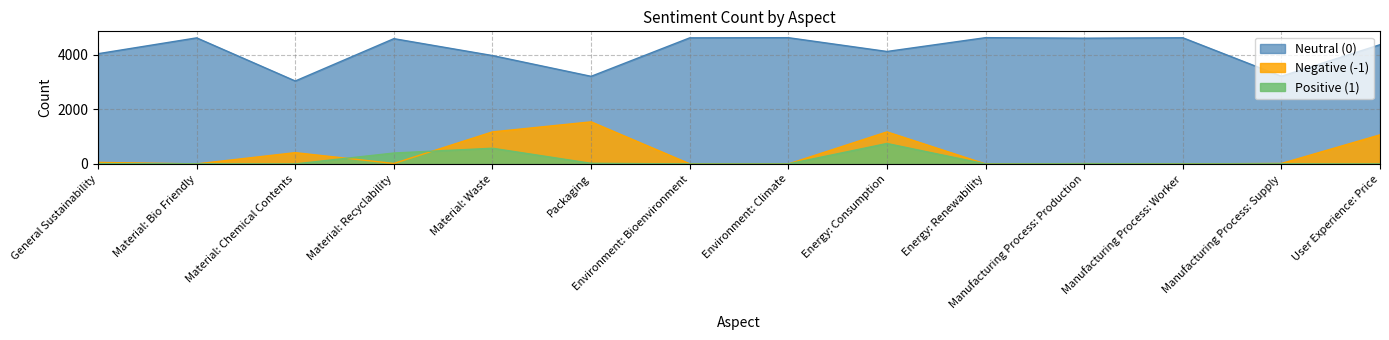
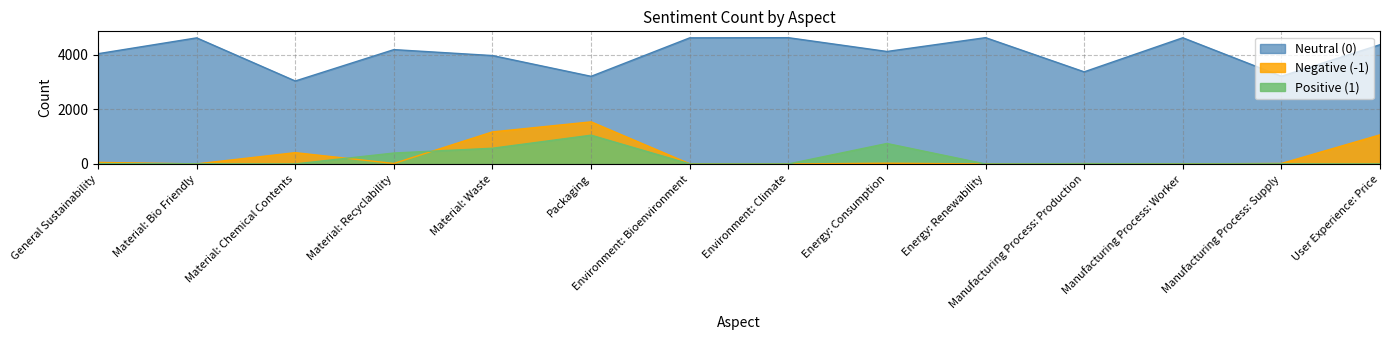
  {
    "Neutral (0)": {
      "General Sustainability": 4000,
      "Material: Bio Friendly": 4600,
      "Material: Chemical Contents": 3000,
-     "Material: Recyclability": 4600,
+     "Material: Recyclability": 4200,
      "Material: Waste": 4000,
      "Packaging": 3200,
      "Environment: Bioenvironment": 4600,
      "Environment: Climate": 4600,
      "Energy: Consumption": 4100,
      "Energy: Renewability": 4600,
-     "Manufacturing Process: Production": 4600,
+     "Manufacturing Process: Production": 3400,
      "Manufacturing Process: Worker": 4600,
      "User Experience: Price": 4400
    },
    "Negative (-1)": {
      "Material: Chemical Contents": 400,
      "Material: Recyclability": 0,
      "Material: Waste": 1200,
      "Packaging": 1500,
-     "Energy: Consumption": 1200,
+     "Energy: Consumption": 0,
      "User Experience: Price": 1100
    },
    "Positive (1)": {
      "Material: Chemical Contents": 0,
      "Material: Recyclability": 400,
      "Material: Waste": 600,
-     "Packaging": 0,
+     "Packaging": 1100,
      "Energy: Consumption": 800,
      "User Experience: Price": 0
    }
  }
